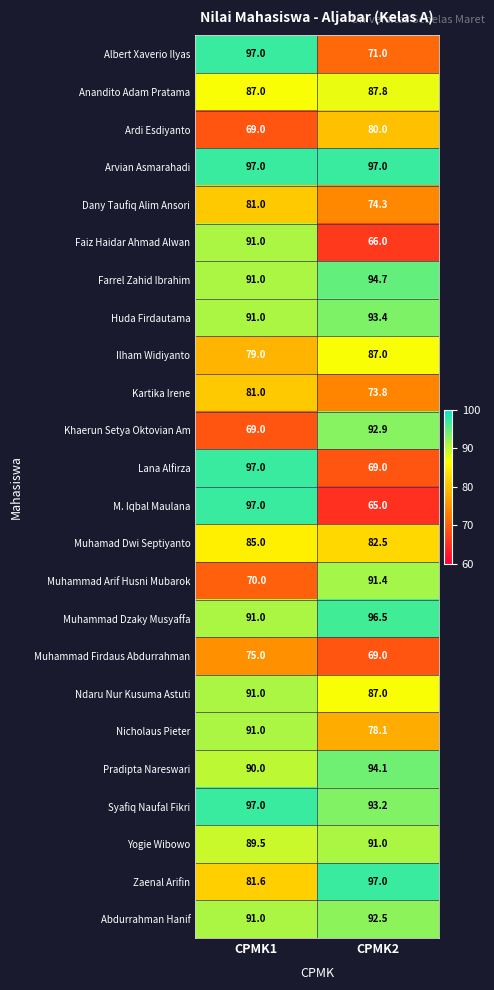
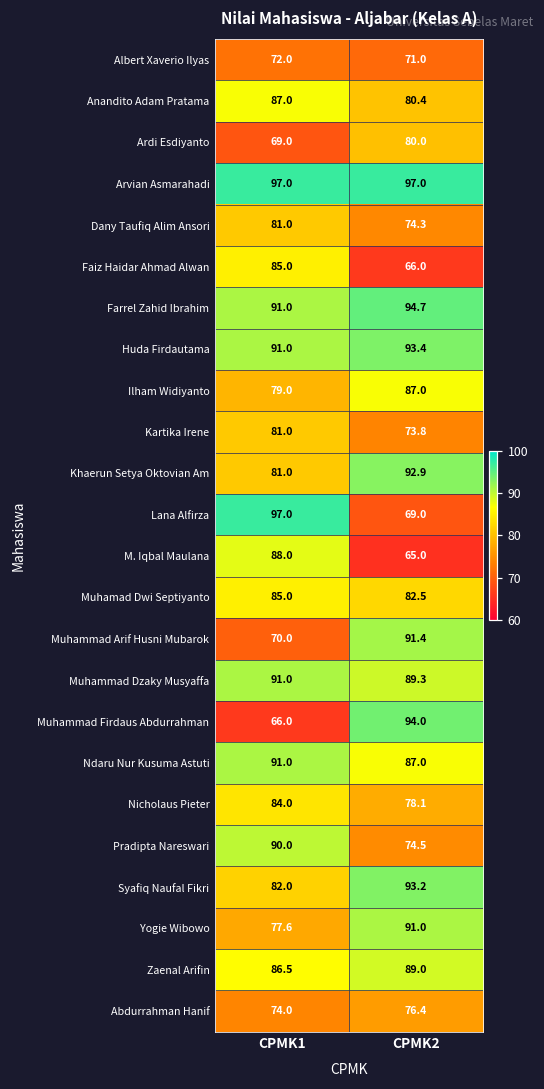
  {
    "Albert Xaverio Ilyas": {
-     "CPMK1": 97.0,
+     "CPMK1": 72.0,
      "CPMK2": 71.0
    },
    "Anandito Adam Pratama": {
      "CPMK1": 87.0,
-     "CPMK2": 87.8
+     "CPMK2": 80.4
    },
    "Ardi Esdiyanto": {
      "CPMK1": 69.0,
      "CPMK2": 80.0
    },
    "Arvian Asmarahadi": {
      "CPMK1": 97.0,
      "CPMK2": 97.0
    },
    "Dany Taufiq Alim Ansori": {
      "CPMK1": 81.0,
      "CPMK2": 74.3
    },
    "Faiz Haidar Ahmad Alwan": {
-     "CPMK1": 91.0,
+     "CPMK1": 85.0,
      "CPMK2": 66.0
    },
    "Farrel Zahid Ibrahim": {
      "CPMK1": 91.0,
      "CPMK2": 94.7
    },
    "Huda Firdautama": {
      "CPMK1": 91.0,
      "CPMK2": 93.4
    },
    "Ilham Widiyanto": {
      "CPMK1": 79.0,
      "CPMK2": 87.0
    },
    "Kartika Irene": {
      "CPMK1": 81.0,
      "CPMK2": 73.8
    },
    "Khaerun Setya Oktovian Am": {
-     "CPMK1": 69.0,
+     "CPMK1": 81.0,
      "CPMK2": 92.9
    },
    "Lana Alfirza": {
      "CPMK1": 97.0,
      "CPMK2": 69.0
    },
    "M. Iqbal Maulana": {
-     "CPMK1": 97.0,
+     "CPMK1": 88.0,
      "CPMK2": 65.0
    },
    "Muhamad Dwi Septiyanto": {
      "CPMK1": 85.0,
      "CPMK2": 82.5
    },
    "Muhammad Arif Husni Mubarok": {
      "CPMK1": 70.0,
      "CPMK2": 91.4
    },
    "Muhammad Dzaky Musyaffa": {
      "CPMK1": 91.0,
-     "CPMK2": 96.5
+     "CPMK2": 89.3
    },
    "Muhammad Firdaus Abdurrahman": {
-     "CPMK1": 75.0,
-     "CPMK2": 69.0
+     "CPMK1": 66.0,
+     "CPMK2": 94.0
    },
    "Ndaru Nur Kusuma Astuti": {
      "CPMK1": 91.0,
      "CPMK2": 87.0
    },
    "Nicholaus Pieter": {
-     "CPMK1": 91.0,
+     "CPMK1": 84.0,
      "CPMK2": 78.1
    },
    "Pradipta Nareswari": {
      "CPMK1": 90.0,
-     "CPMK2": 94.1
+     "CPMK2": 74.5
    },
    "Syafiq Naufal Fikri": {
-     "CPMK1": 97.0,
+     "CPMK1": 82.0,
      "CPMK2": 93.2
    },
    "Yogie Wibowo": {
-     "CPMK1": 89.5,
+     "CPMK1": 77.6,
      "CPMK2": 91.0
    },
    "Zaenal Arifin": {
-     "CPMK1": 81.6,
-     "CPMK2": 97.0
+     "CPMK1": 86.5,
+     "CPMK2": 89.0
    },
    "Abdurrahman Hanif": {
-     "CPMK1": 91.0,
-     "CPMK2": 92.5
+     "CPMK1": 74.0,
+     "CPMK2": 76.4
    }
  }
